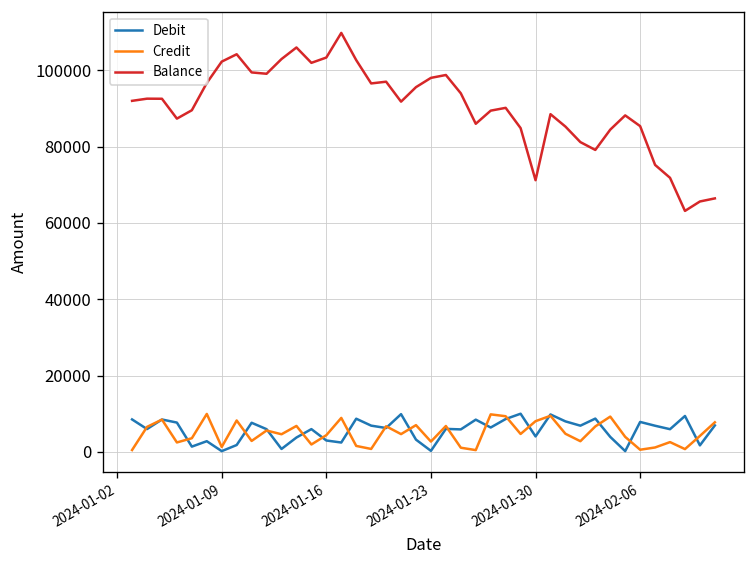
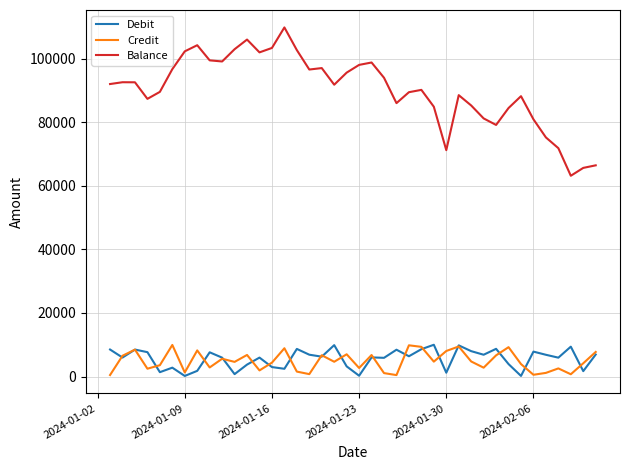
  {
    "Debit": {
      "2024-01-09": 0,
      "2024-01-16": 3000,
      "2024-01-23": 0,
-     "2024-01-30": 4000,
+     "2024-01-30": 1000,
      "2024-02-06": 8000
    },
    "Credit": {
      "2024-01-09": 1000,
      "2024-01-16": 4000,
      "2024-01-23": 3000,
      "2024-01-30": 8000,
      "2024-02-06": 1000
    },
    "Balance": {
      "2024-01-09": 102000,
      "2024-01-16": 103000,
      "2024-01-23": 98000,
      "2024-01-30": 71000,
-     "2024-02-06": 85000
+     "2024-02-06": 81000
    }
  }
